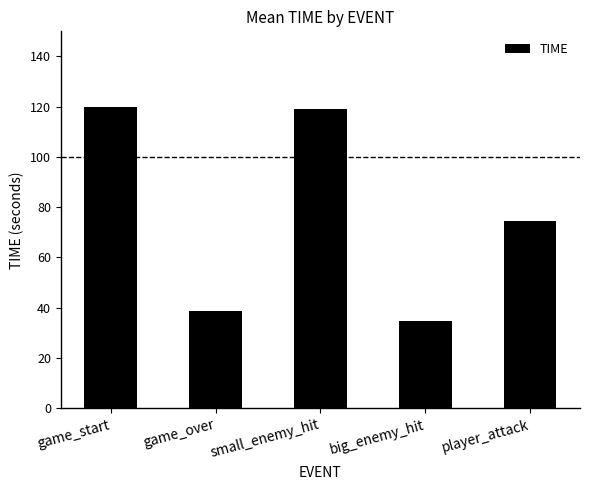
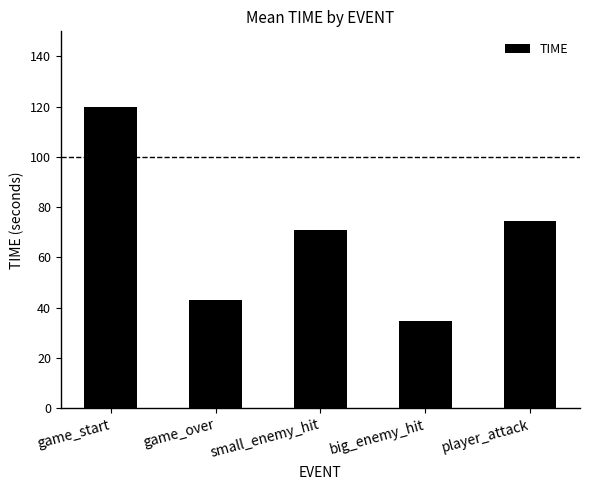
  {
    "game_start": 120,
-   "game_over": 39,
-   "small_enemy_hit": 119,
+   "game_over": 43,
+   "small_enemy_hit": 71,
    "big_enemy_hit": 35,
    "player_attack": 74
  }
